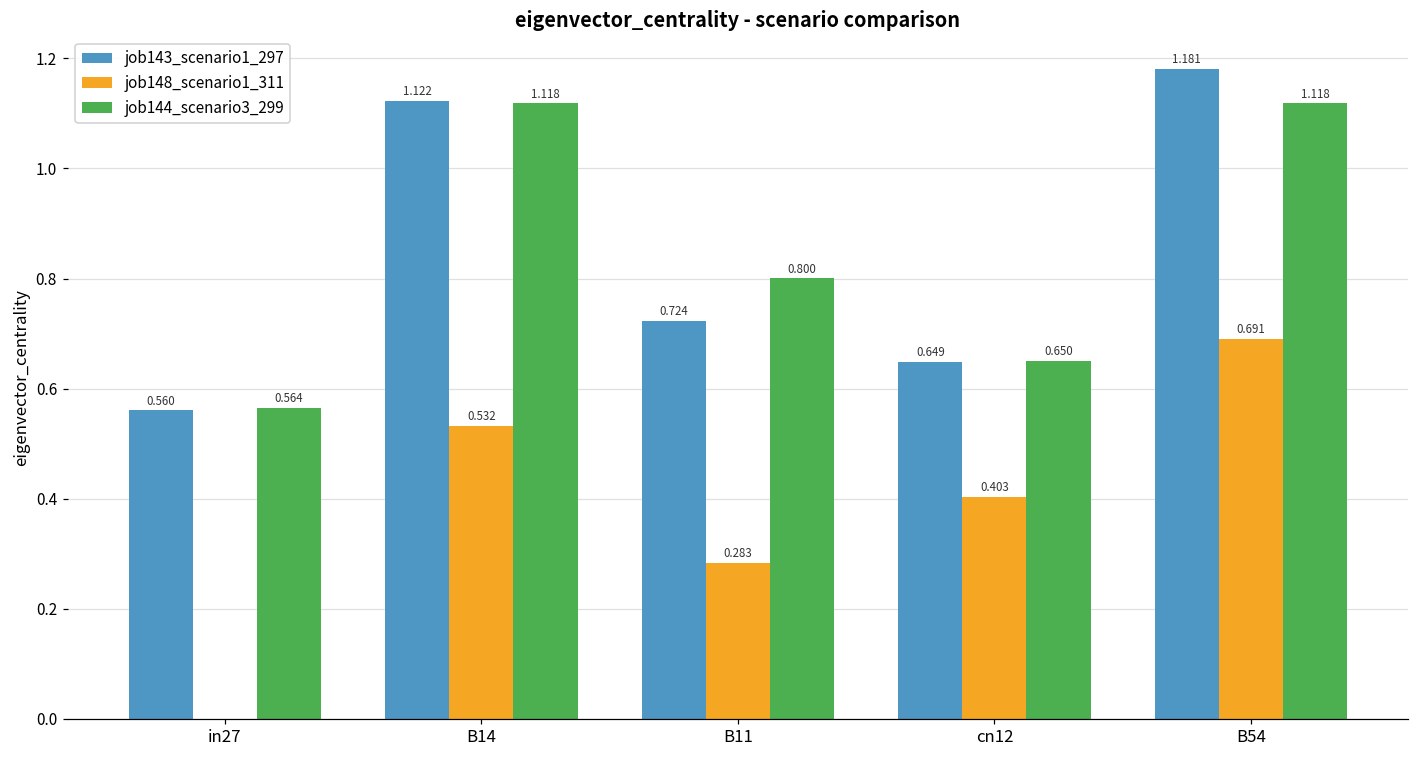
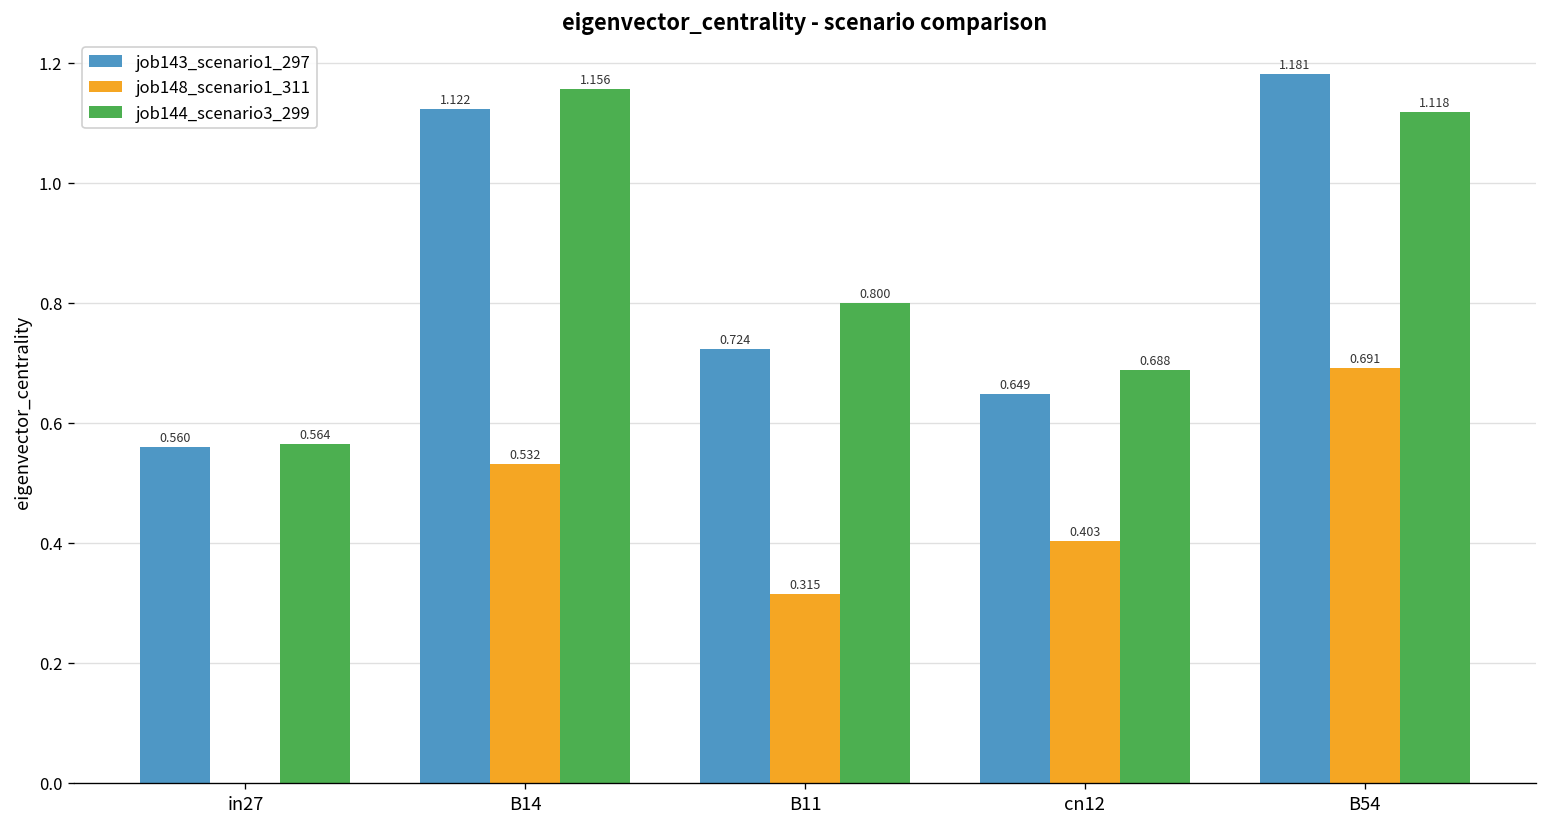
  {
    "job143_scenario1_297": {
      "in27": 0.560,
      "B14": 1.122,
      "B11": 0.724,
      "cn12": 0.649,
      "B54": 1.181
    },
    "job148_scenario1_311": {
      "B14": 0.532,
-     "B11": 0.283,
+     "B11": 0.315,
      "cn12": 0.403,
      "B54": 0.691
    },
    "job144_scenario3_299": {
      "in27": 0.564,
-     "B14": 1.118,
+     "B14": 1.156,
      "B11": 0.800,
-     "cn12": 0.650,
+     "cn12": 0.688,
      "B54": 1.118
    }
  }
